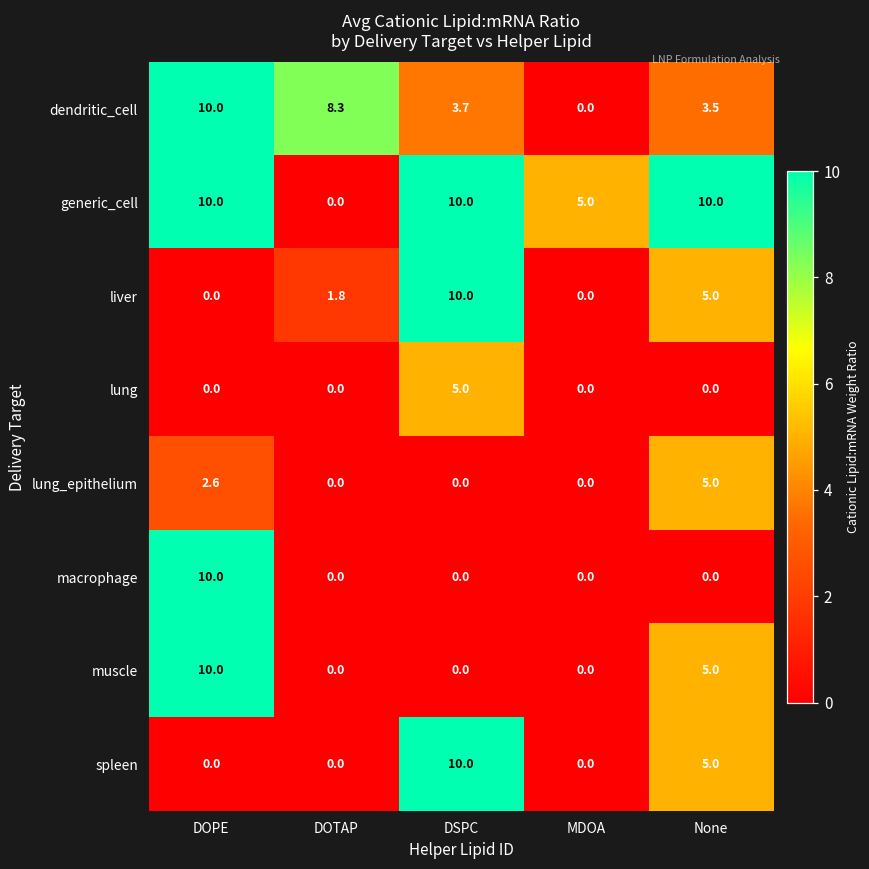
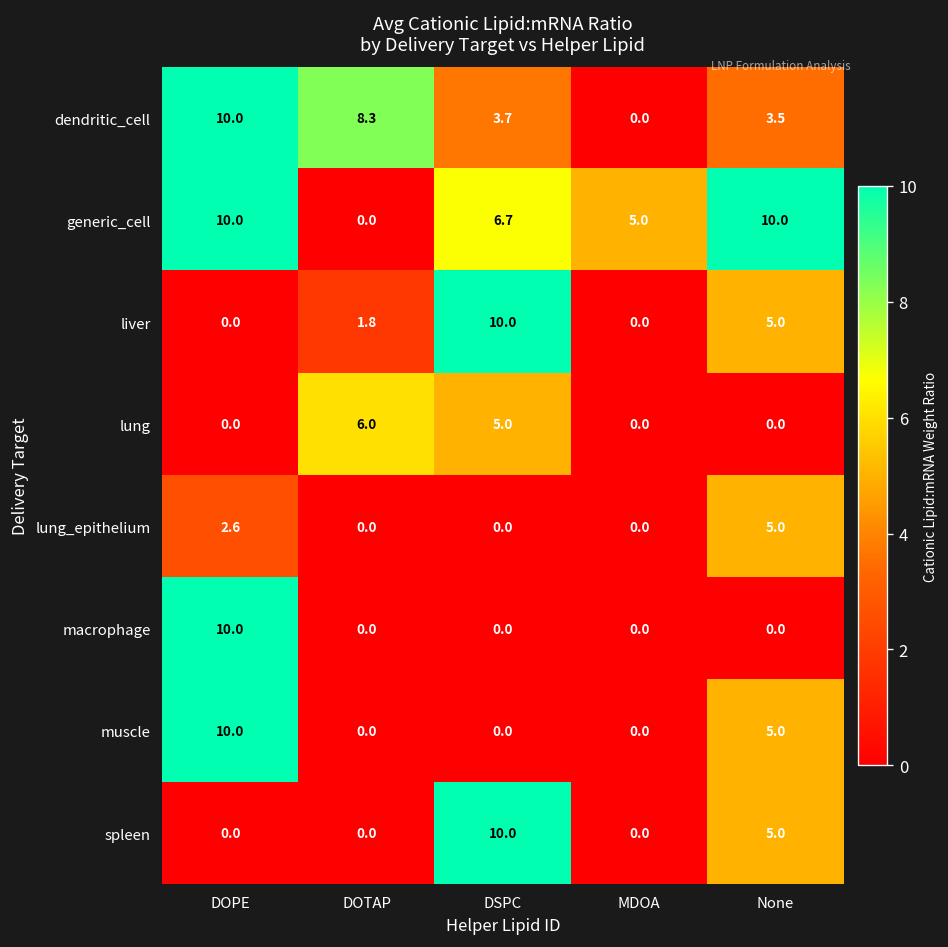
  {
    "dendritic_cell": {
      "DOPE": 10.0,
      "DOTAP": 8.3,
      "DSPC": 3.7,
      "MDOA": 0.0,
      "None": 3.5
    },
    "generic_cell": {
      "DOPE": 10.0,
      "DOTAP": 0.0,
-     "DSPC": 10.0,
+     "DSPC": 6.7,
      "MDOA": 5.0,
      "None": 10.0
    },
    "liver": {
      "DOPE": 0.0,
      "DOTAP": 1.8,
      "DSPC": 10.0,
      "MDOA": 0.0,
      "None": 5.0
    },
    "lung": {
      "DOPE": 0.0,
-     "DOTAP": 0.0,
+     "DOTAP": 6.0,
      "DSPC": 5.0,
      "MDOA": 0.0,
      "None": 0.0
    },
    "lung_epithelium": {
      "DOPE": 2.6,
      "DOTAP": 0.0,
      "DSPC": 0.0,
      "MDOA": 0.0,
      "None": 5.0
    },
    "macrophage": {
      "DOPE": 10.0,
      "DOTAP": 0.0,
      "DSPC": 0.0,
      "MDOA": 0.0,
      "None": 0.0
    },
    "muscle": {
      "DOPE": 10.0,
      "DOTAP": 0.0,
      "DSPC": 0.0,
      "MDOA": 0.0,
      "None": 5.0
    },
    "spleen": {
      "DOPE": 0.0,
      "DOTAP": 0.0,
      "DSPC": 10.0,
      "MDOA": 0.0,
      "None": 5.0
    }
  }
